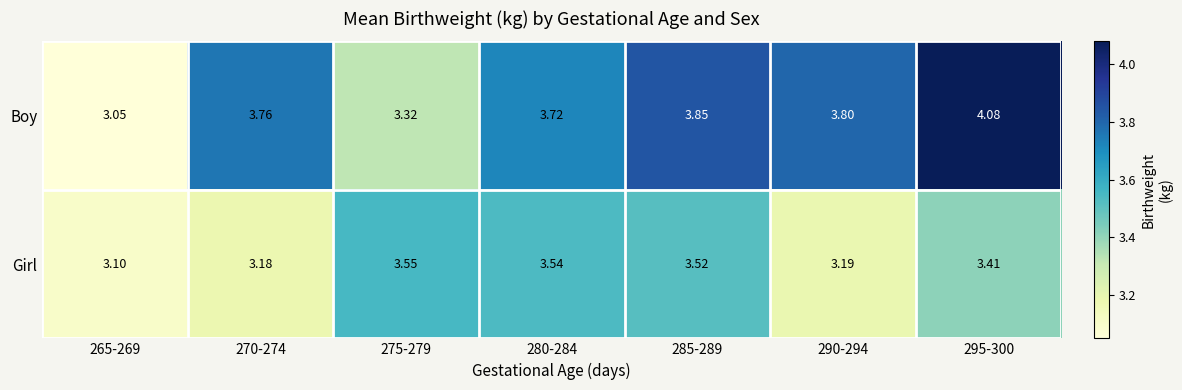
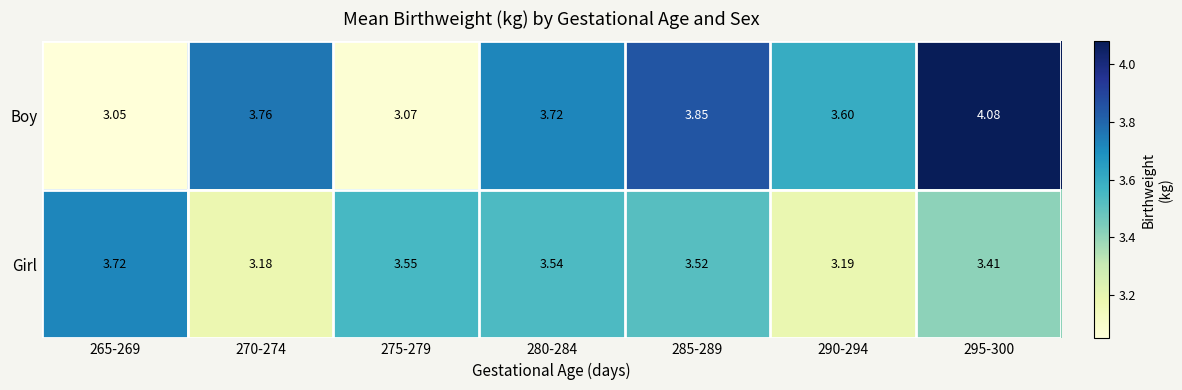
  {
    "Boy": {
      "265-269": 3.05,
      "270-274": 3.76,
-     "275-279": 3.32,
+     "275-279": 3.07,
      "280-284": 3.72,
      "285-289": 3.85,
-     "290-294": 3.80,
+     "290-294": 3.60,
      "295-300": 4.08
    },
    "Girl": {
-     "265-269": 3.10,
+     "265-269": 3.72,
      "270-274": 3.18,
      "275-279": 3.55,
      "280-284": 3.54,
      "285-289": 3.52,
      "290-294": 3.19,
      "295-300": 3.41
    }
  }
